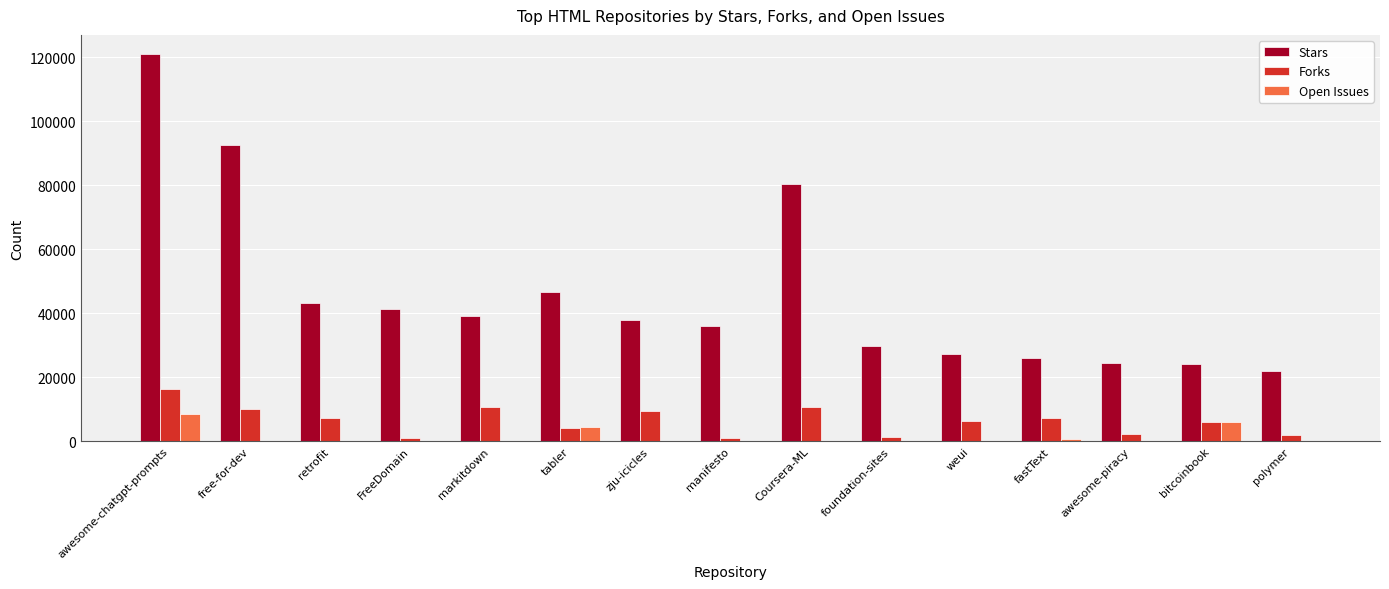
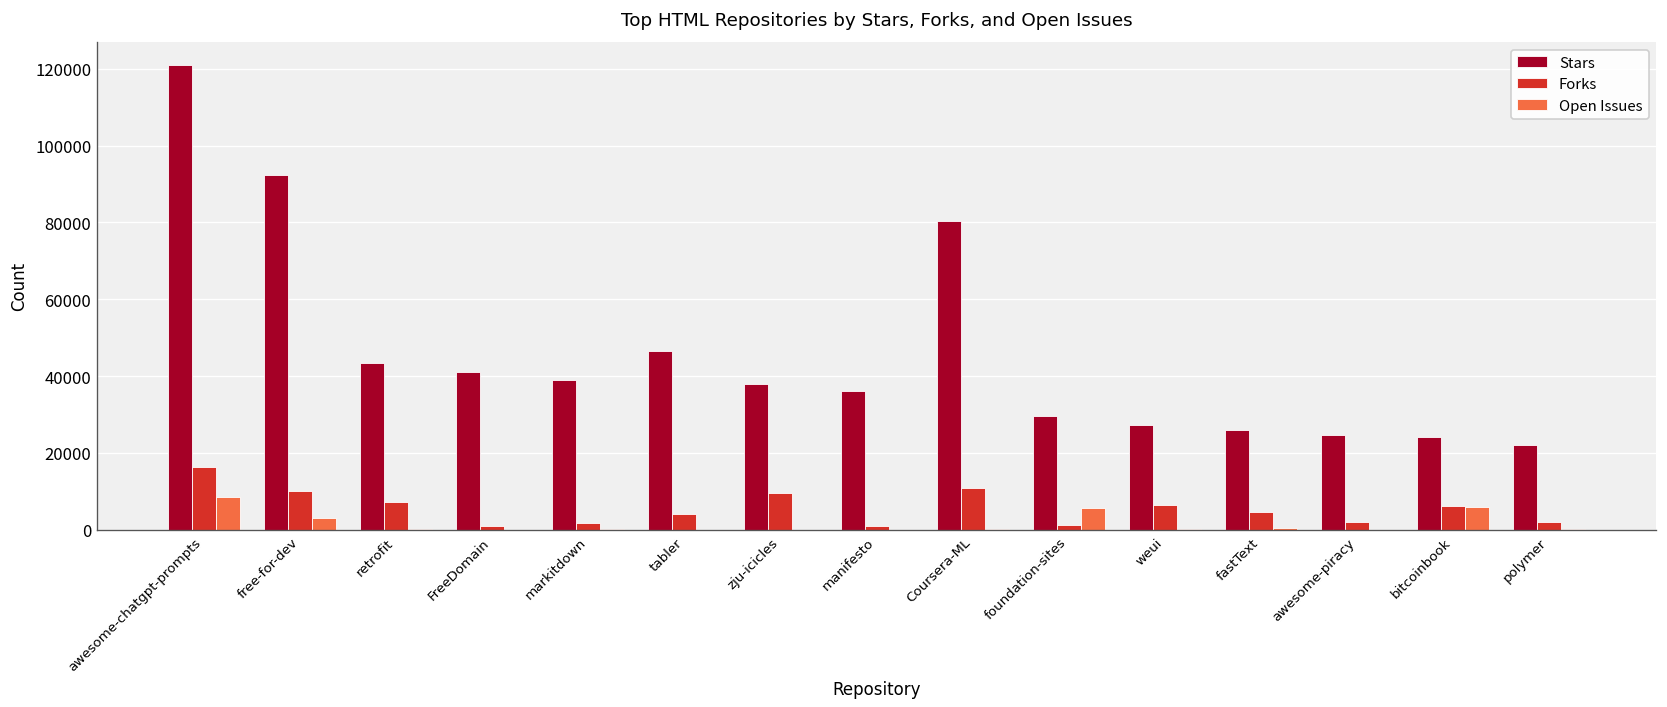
  {
    "Stars": {
      "awesome-chatgpt-prompts": 121000,
      "free-for-dev": 92000,
      "retrofit": 43000,
      "FreeDomain": 41000,
      "markitdown": 39000,
      "tabler": 47000,
      "zju-icicles": 38000,
      "manifesto": 36000,
      "Coursera-ML": 80000,
      "foundation-sites": 30000,
      "weui": 27000,
      "fastText": 26000,
      "awesome-piracy": 25000,
      "bitcoinbook": 24000,
      "polymer": 22000
    },
    "Forks": {
      "awesome-chatgpt-prompts": 16000,
      "free-for-dev": 10000,
      "retrofit": 7000,
      "FreeDomain": 1000,
-     "markitdown": 11000,
+     "markitdown": 2000,
      "tabler": 4000,
      "zju-icicles": 9000,
      "manifesto": 1000,
      "Coursera-ML": 11000,
      "foundation-sites": 1000,
      "weui": 6000,
-     "fastText": 7000,
+     "fastText": 5000,
      "awesome-piracy": 2000,
      "bitcoinbook": 6000,
      "polymer": 2000
    },
    "Open Issues": {
      "awesome-chatgpt-prompts": 9000,
-     "free-for-dev": 0,
-     "tabler": 4000,
-     "foundation-sites": 0,
+     "free-for-dev": 3000,
+     "tabler": 0,
+     "foundation-sites": 6000,
      "bitcoinbook": 6000
    }
  }
